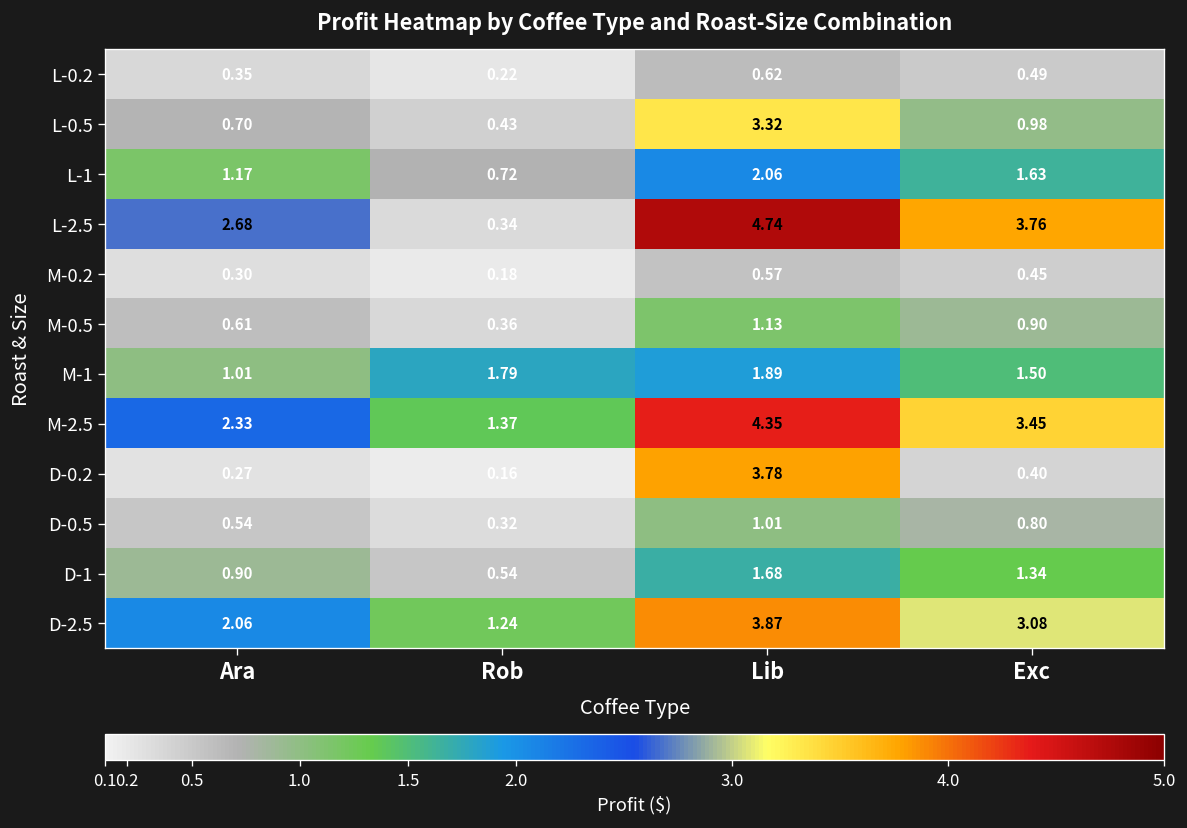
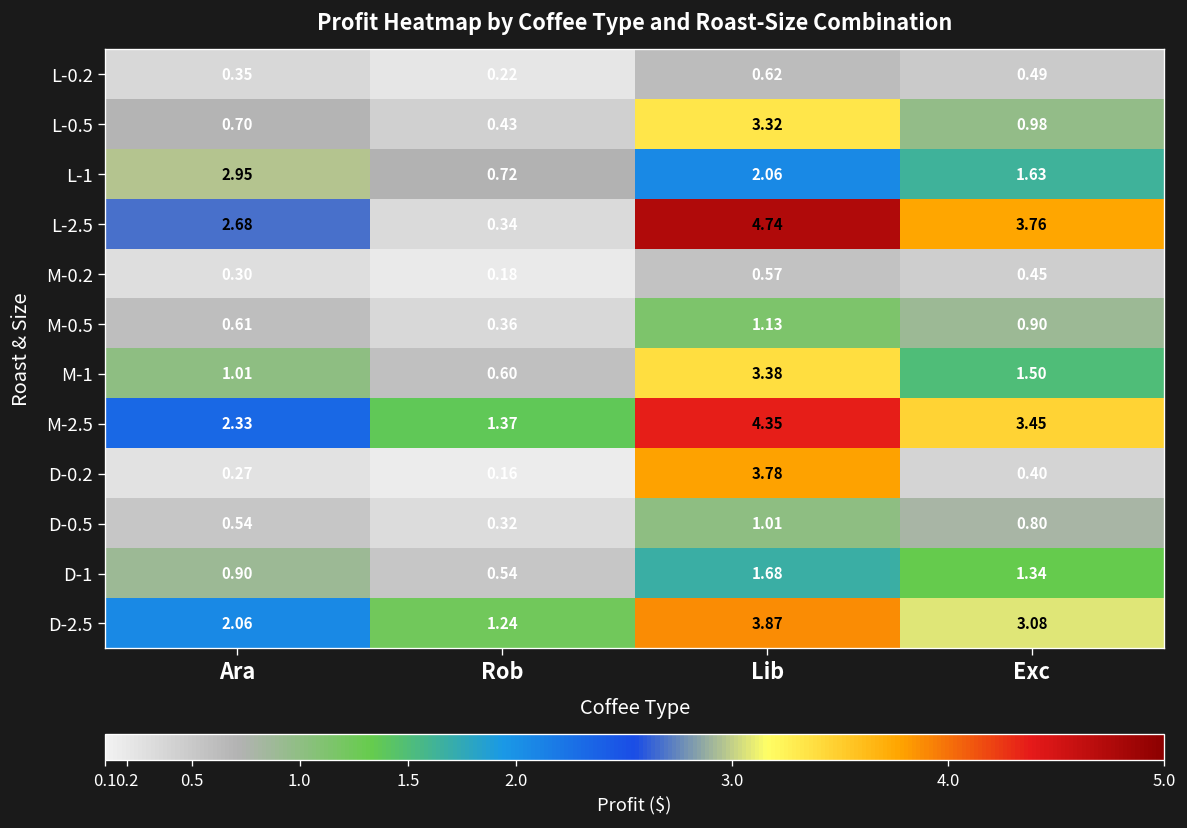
  {
    "L-0.2": {
      "Lib": 0.62,
      "Exc": 0.49
    },
    "L-0.5": {
      "Ara": 0.70,
      "Lib": 3.32,
      "Exc": 0.98
    },
    "L-1": {
-     "Ara": 1.17,
+     "Ara": 2.95,
      "Rob": 0.72,
      "Lib": 2.06,
      "Exc": 1.63
    },
    "L-2.5": {
      "Ara": 2.68,
      "Lib": 4.74,
      "Exc": 3.76
    },
    "M-0.2": {
      "Lib": 0.57,
      "Exc": 0.45
    },
    "M-0.5": {
      "Ara": 0.61,
      "Lib": 1.13,
      "Exc": 0.90
    },
    "M-1": {
      "Ara": 1.01,
-     "Rob": 1.79,
-     "Lib": 1.89,
+     "Rob": 0.60,
+     "Lib": 3.38,
      "Exc": 1.50
    },
    "M-2.5": {
      "Ara": 2.33,
      "Rob": 1.37,
      "Lib": 4.35,
      "Exc": 3.45
    },
    "D-0.2": {
      "Lib": 3.78
    },
    "D-0.5": {
      "Ara": 0.54,
      "Lib": 1.01,
      "Exc": 0.80
    },
    "D-1": {
      "Ara": 0.90,
      "Rob": 0.54,
      "Lib": 1.68,
      "Exc": 1.34
    },
    "D-2.5": {
      "Ara": 2.06,
      "Rob": 1.24,
      "Lib": 3.87,
      "Exc": 3.08
    }
  }
